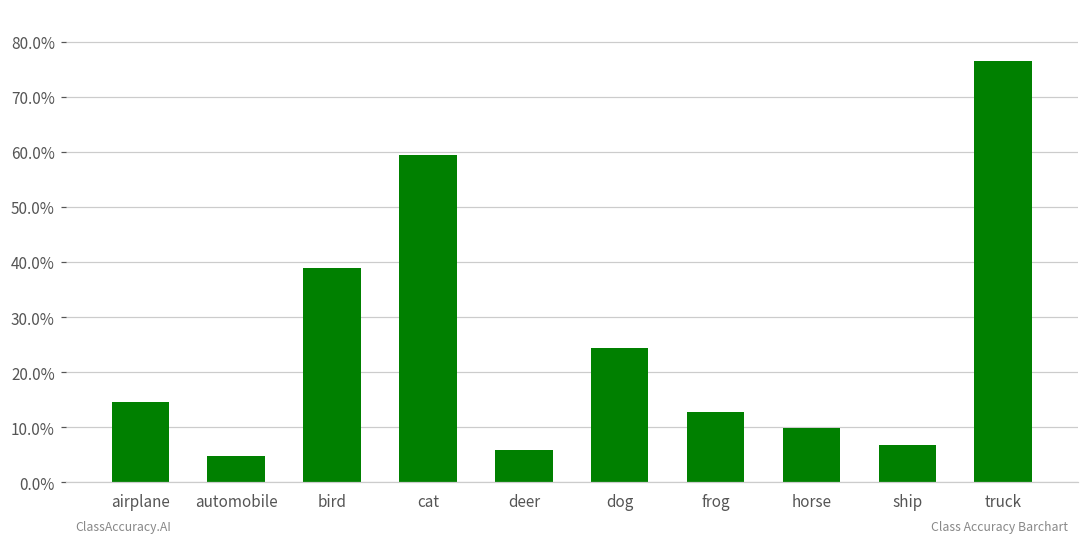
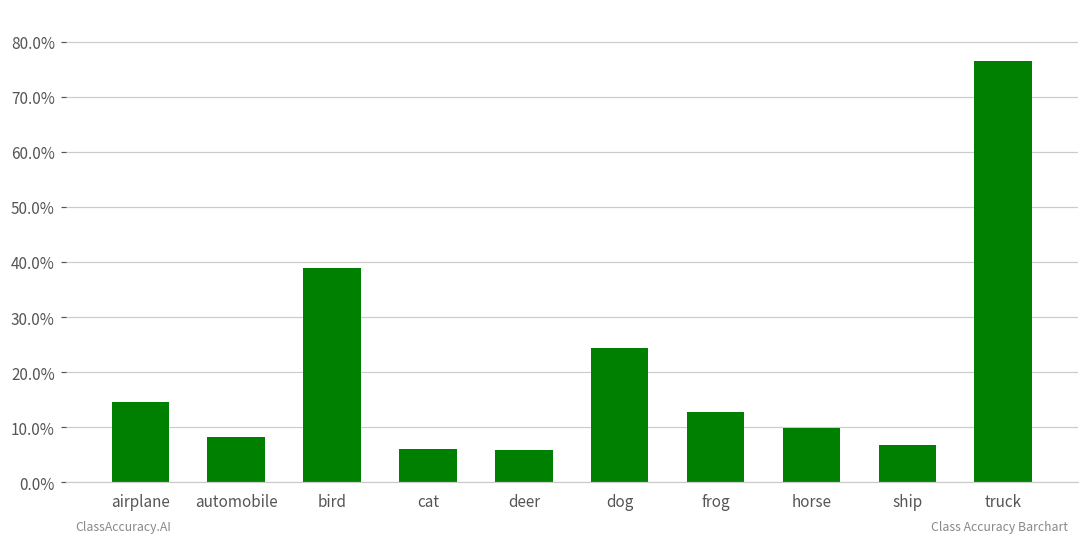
  {
    "airplane": "15%",
-   "automobile": "5%",
+   "automobile": "8%",
    "bird": "39%",
-   "cat": "59%",
+   "cat": "6%",
    "deer": "6%",
    "dog": "24%",
    "frog": "13%",
    "horse": "10%",
    "ship": "7%",
    "truck": "77%"
  }
